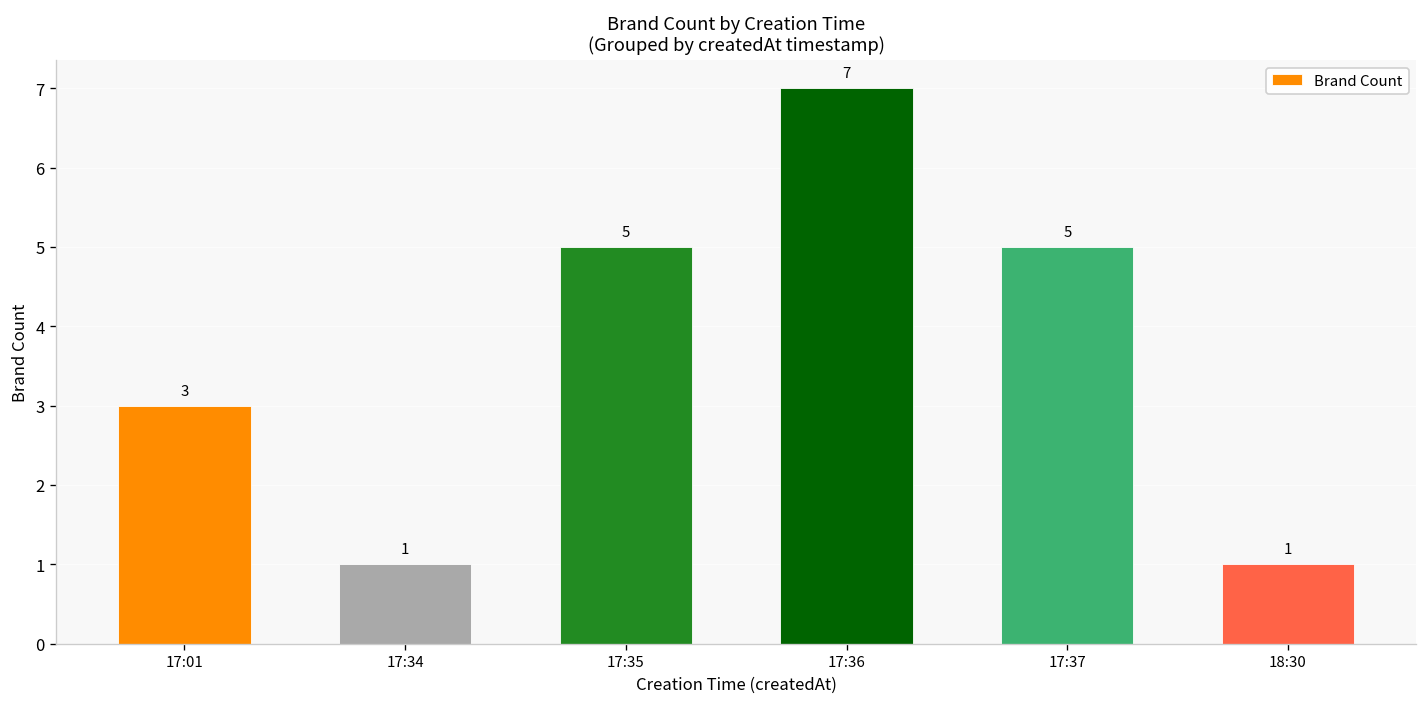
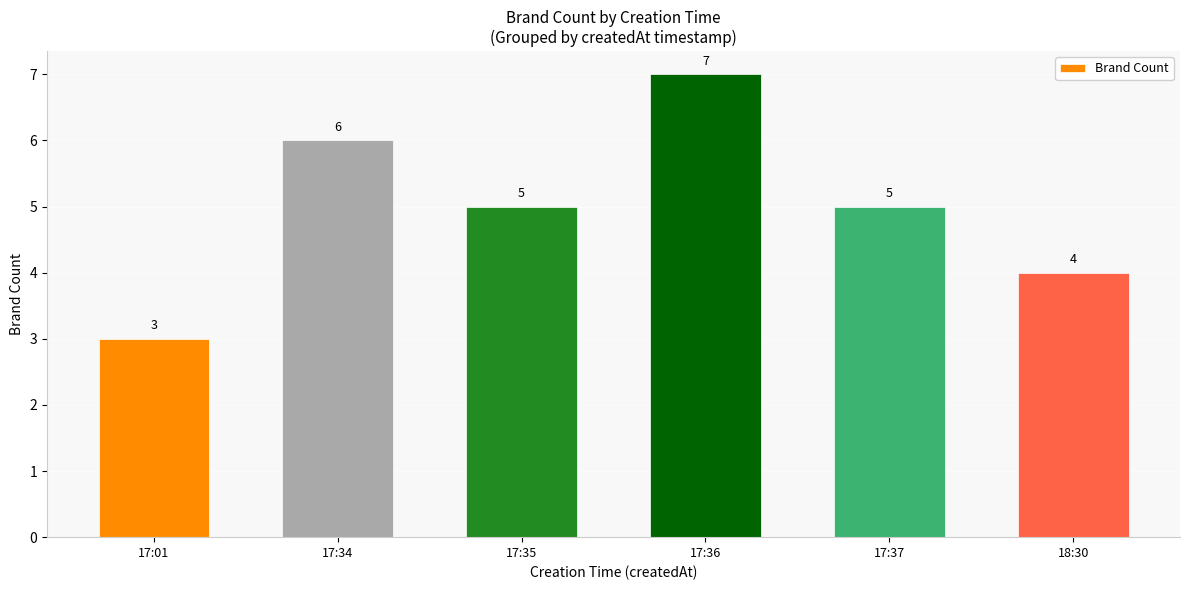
  {
    "17:01": 3,
-   "17:34": 1,
+   "17:34": 6,
    "17:35": 5,
    "17:36": 7,
    "17:37": 5,
-   "18:30": 1
+   "18:30": 4
  }
